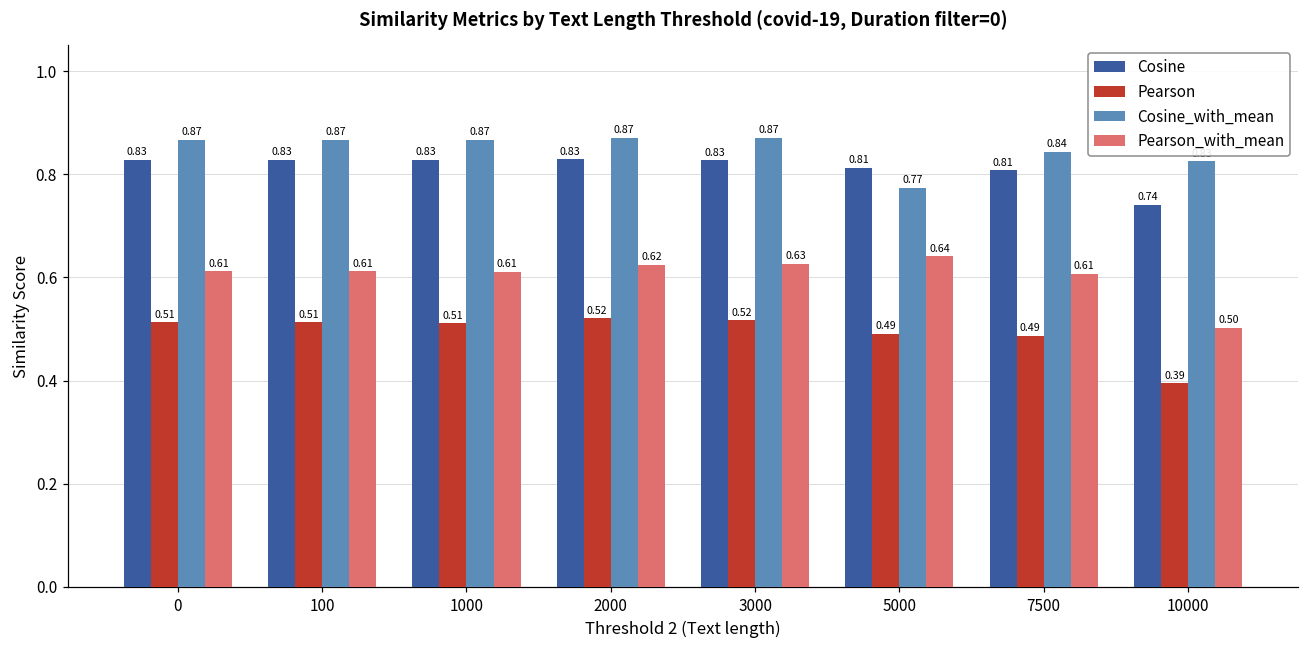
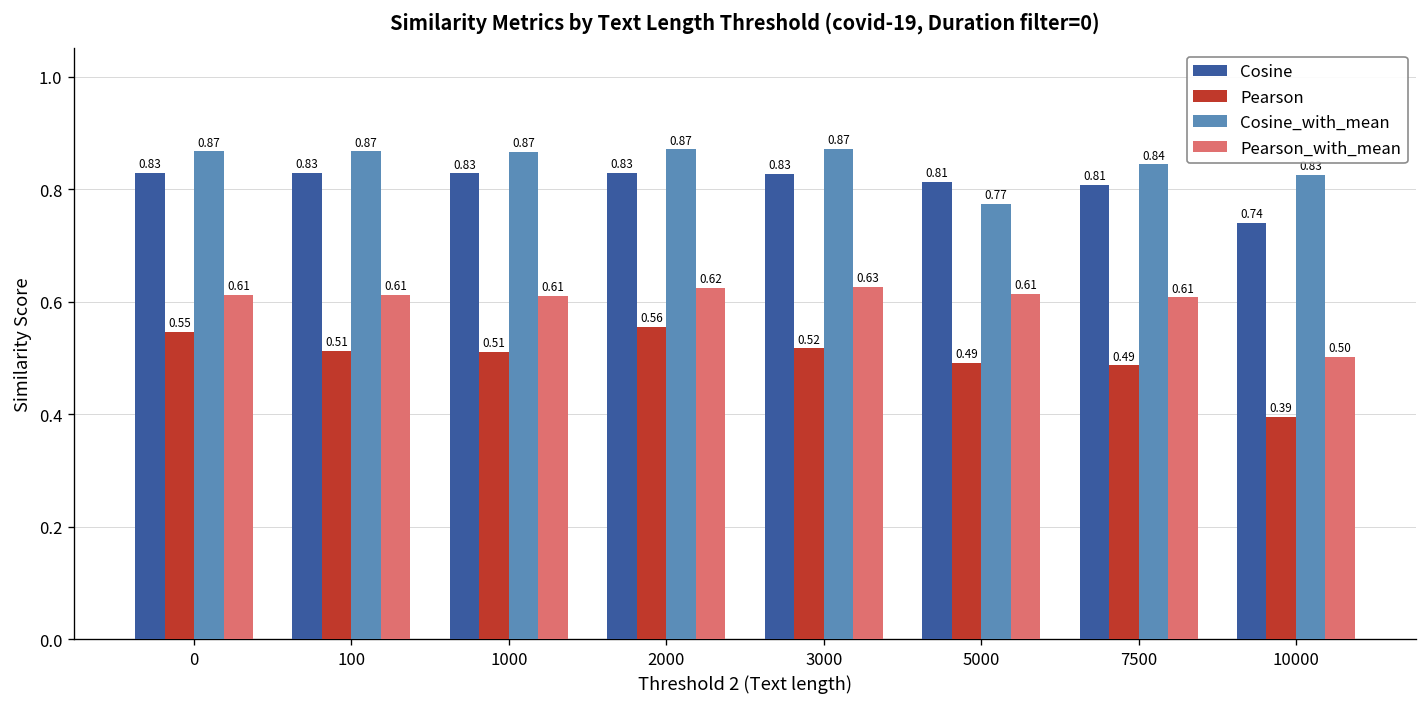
  {
    "Cosine": {
      "0": 0.83,
      "100": 0.83,
      "1000": 0.83,
      "2000": 0.83,
      "3000": 0.83,
      "5000": 0.81,
      "7500": 0.81,
      "10000": 0.74
    },
    "Pearson": {
-     "0": 0.51,
+     "0": 0.55,
      "100": 0.51,
      "1000": 0.51,
-     "2000": 0.52,
+     "2000": 0.56,
      "3000": 0.52,
      "5000": 0.49,
      "7500": 0.49,
      "10000": 0.39
    },
    "Cosine_with_mean": {
      "0": 0.87,
      "100": 0.87,
      "1000": 0.87,
      "2000": 0.87,
      "3000": 0.87,
      "5000": 0.77,
      "7500": 0.84
    },
    "Pearson_with_mean": {
      "0": 0.61,
      "100": 0.61,
      "1000": 0.61,
      "2000": 0.62,
      "3000": 0.63,
-     "5000": 0.64,
+     "5000": 0.61,
      "7500": 0.61,
      "10000": 0.50
    }
  }
